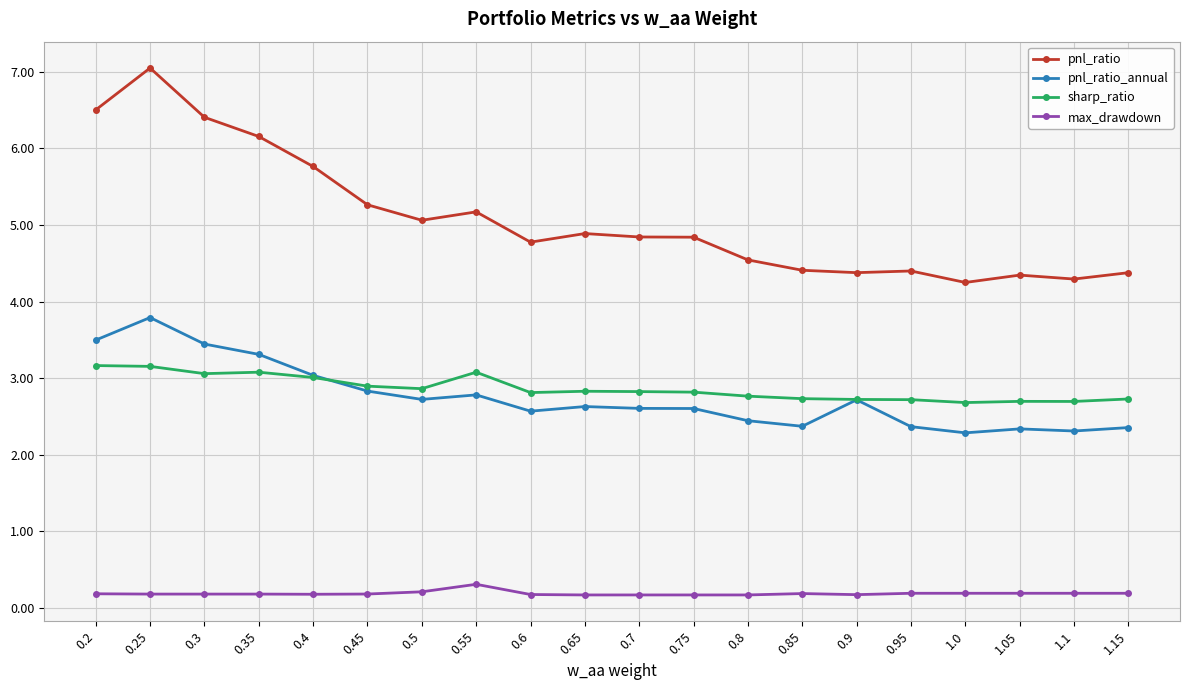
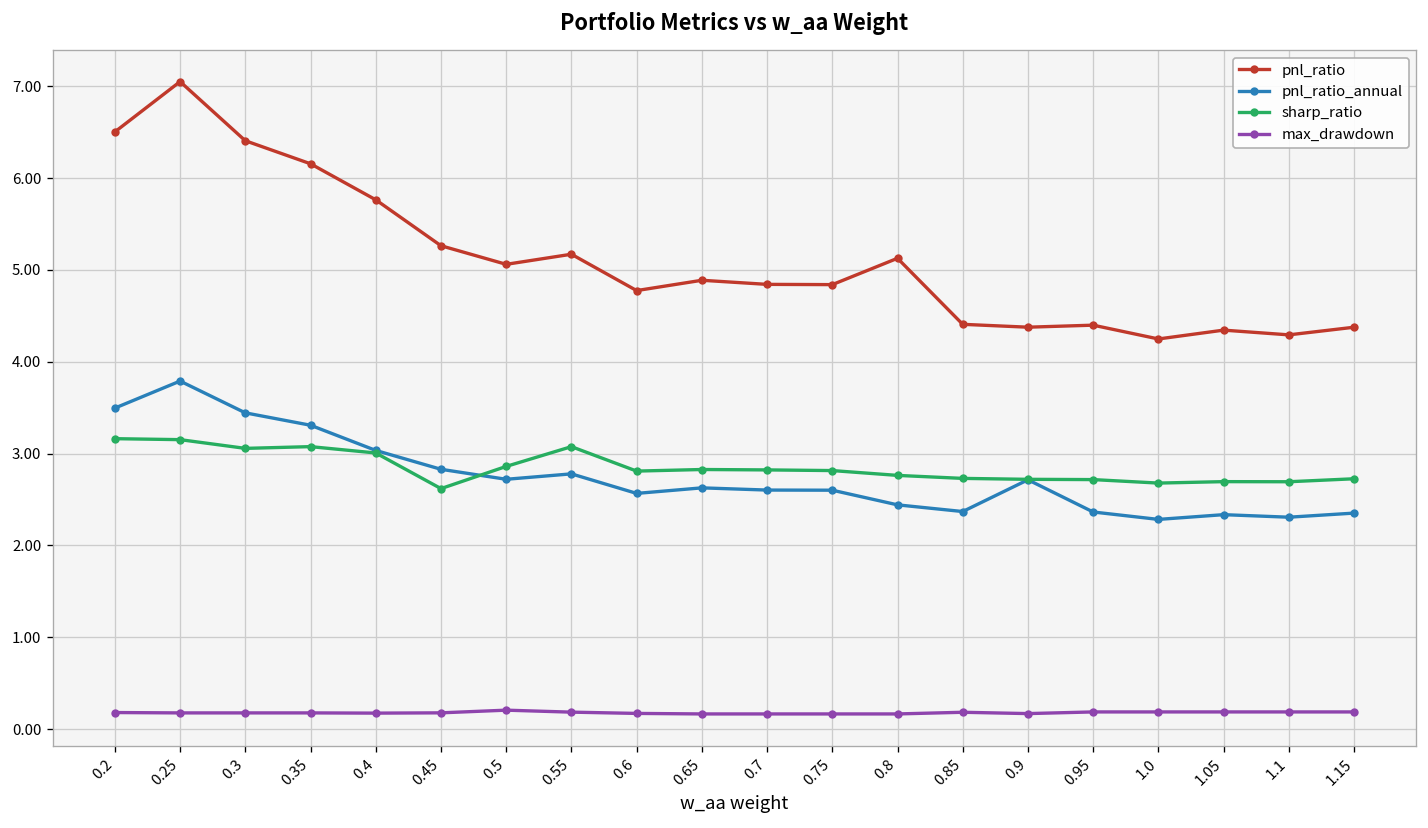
  {
    "pnl_ratio": {
      "0.2": 6.5,
      "0.25": 7.1,
      "0.3": 6.4,
      "0.35": 6.2,
      "0.4": 5.8,
      "0.45": 5.3,
      "0.5": 5.1,
      "0.55": 5.2,
      "0.6": 4.8,
      "0.65": 4.9,
      "0.7": 4.8,
      "0.75": 4.8,
-     "0.8": 4.5,
+     "0.8": 5.1,
      "0.85": 4.4,
      "0.9": 4.4,
      "0.95": 4.4,
      "1.0": 4.2,
      "1.05": 4.3,
      "1.1": 4.3,
      "1.15": 4.4
    },
    "pnl_ratio_annual": {
      "0.2": 3.5,
      "0.25": 3.8,
      "0.3": 3.4,
      "0.35": 3.3,
      "0.45": 2.8,
      "0.5": 2.7,
      "0.55": 2.8,
      "0.6": 2.6,
      "0.65": 2.6,
      "0.7": 2.6,
      "0.75": 2.6,
      "0.8": 2.4,
      "0.85": 2.4,
      "0.95": 2.4,
      "1.0": 2.3,
      "1.05": 2.3,
      "1.1": 2.3,
      "1.15": 2.4
    },
    "sharp_ratio": {
      "0.2": 3.2,
      "0.25": 3.2,
      "0.3": 3.1,
      "0.35": 3.1,
-     "0.45": 2.9,
+     "0.45": 2.6,
      "0.5": 2.9,
      "0.55": 3.1,
      "0.6": 2.8,
      "0.65": 2.8,
      "0.7": 2.8,
      "0.75": 2.8,
      "0.8": 2.8,
      "0.85": 2.7,
      "0.95": 2.7,
      "1.0": 2.7,
      "1.05": 2.7,
      "1.1": 2.7,
      "1.15": 2.7
    },
    "max_drawdown": {
      "0.2": 0.2,
      "0.25": 0.2,
      "0.3": 0.2,
      "0.35": 0.2,
      "0.4": 0.2,
      "0.45": 0.2,
      "0.5": 0.2,
-     "0.55": 0.3,
+     "0.55": 0.2,
      "0.6": 0.2,
      "0.65": 0.2,
      "0.7": 0.2,
      "0.75": 0.2,
      "0.8": 0.2,
      "0.85": 0.2,
      "0.9": 0.2,
      "0.95": 0.2,
      "1.0": 0.2,
      "1.05": 0.2,
      "1.1": 0.2,
      "1.15": 0.2
    }
  }
